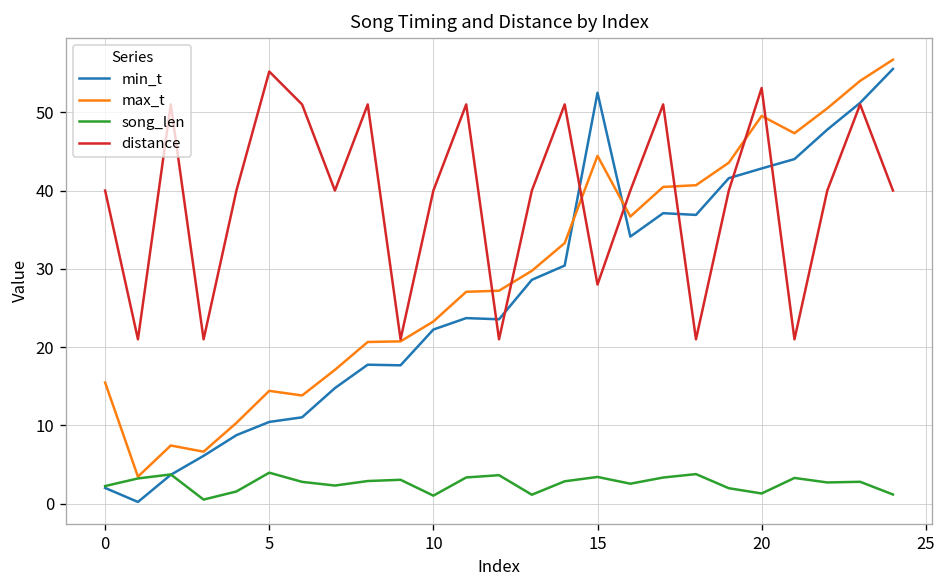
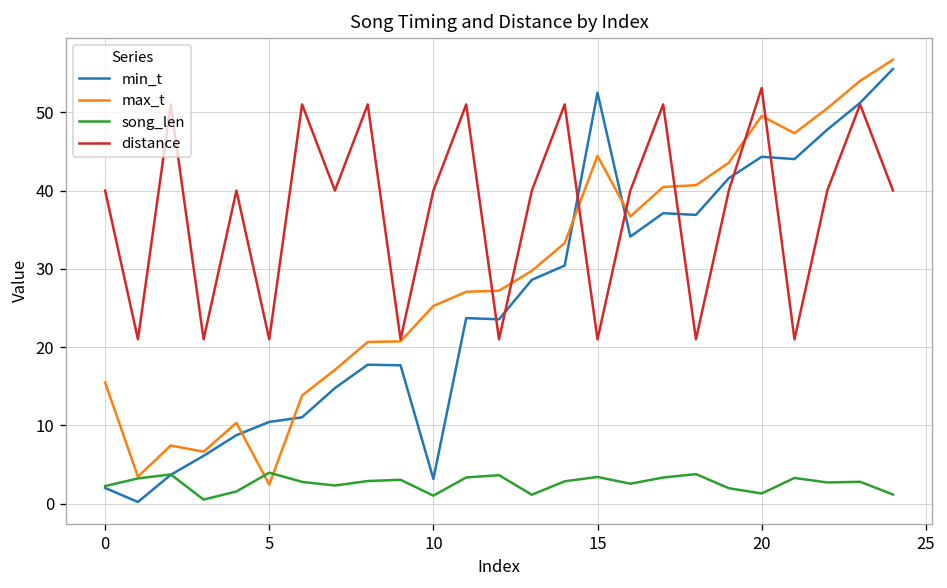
  {
    "min_t": {
      "5": 10,
-     "10": 22,
+     "10": 3,
      "15": 52,
-     "20": 43
+     "20": 44
    },
    "max_t": {
      "0": 15,
-     "5": 14,
-     "10": 23,
+     "5": 2,
+     "10": 25,
      "15": 44,
      "20": 50
    },
    "song_len": {
      "5": 4,
      "10": 1,
      "15": 3,
      "20": 1
    },
    "distance": {
      "0": 40,
-     "5": 55,
+     "5": 21,
      "10": 40,
-     "15": 28,
+     "15": 21,
      "20": 53
    }
  }
